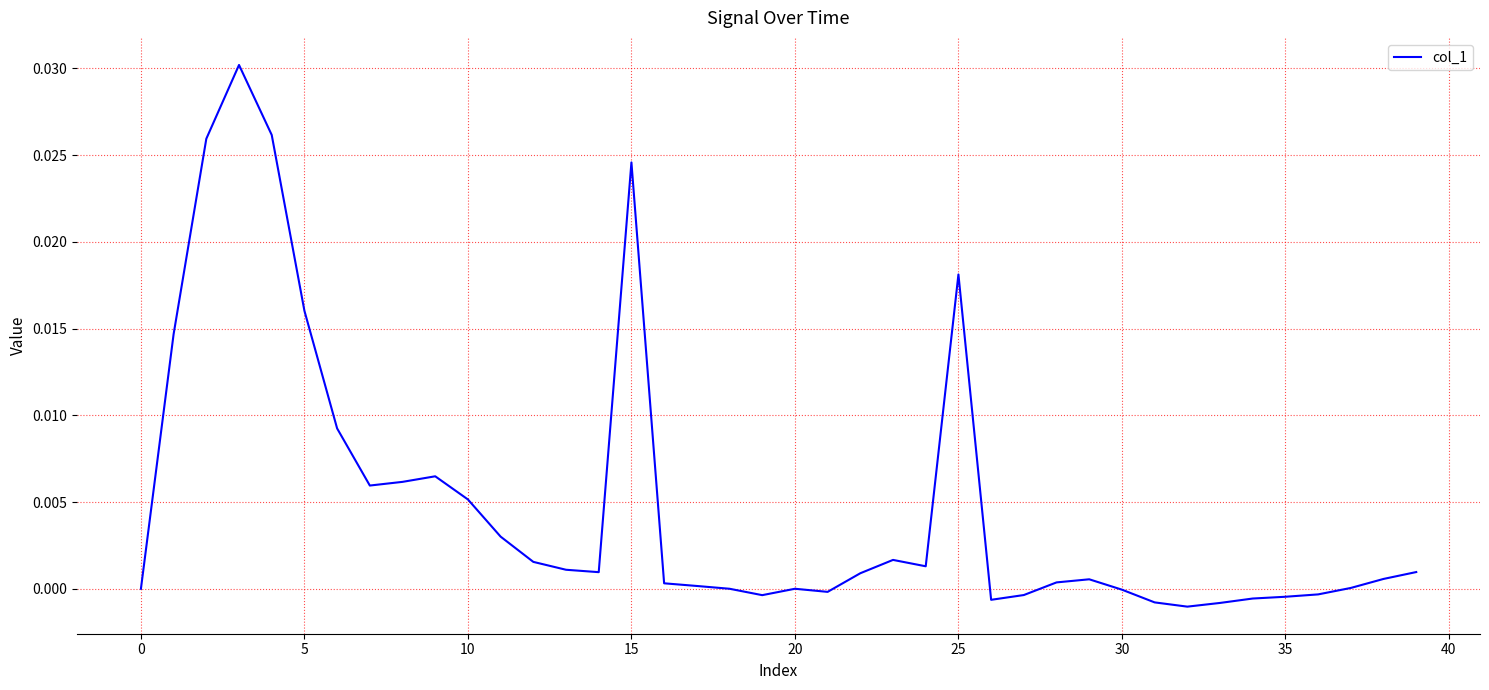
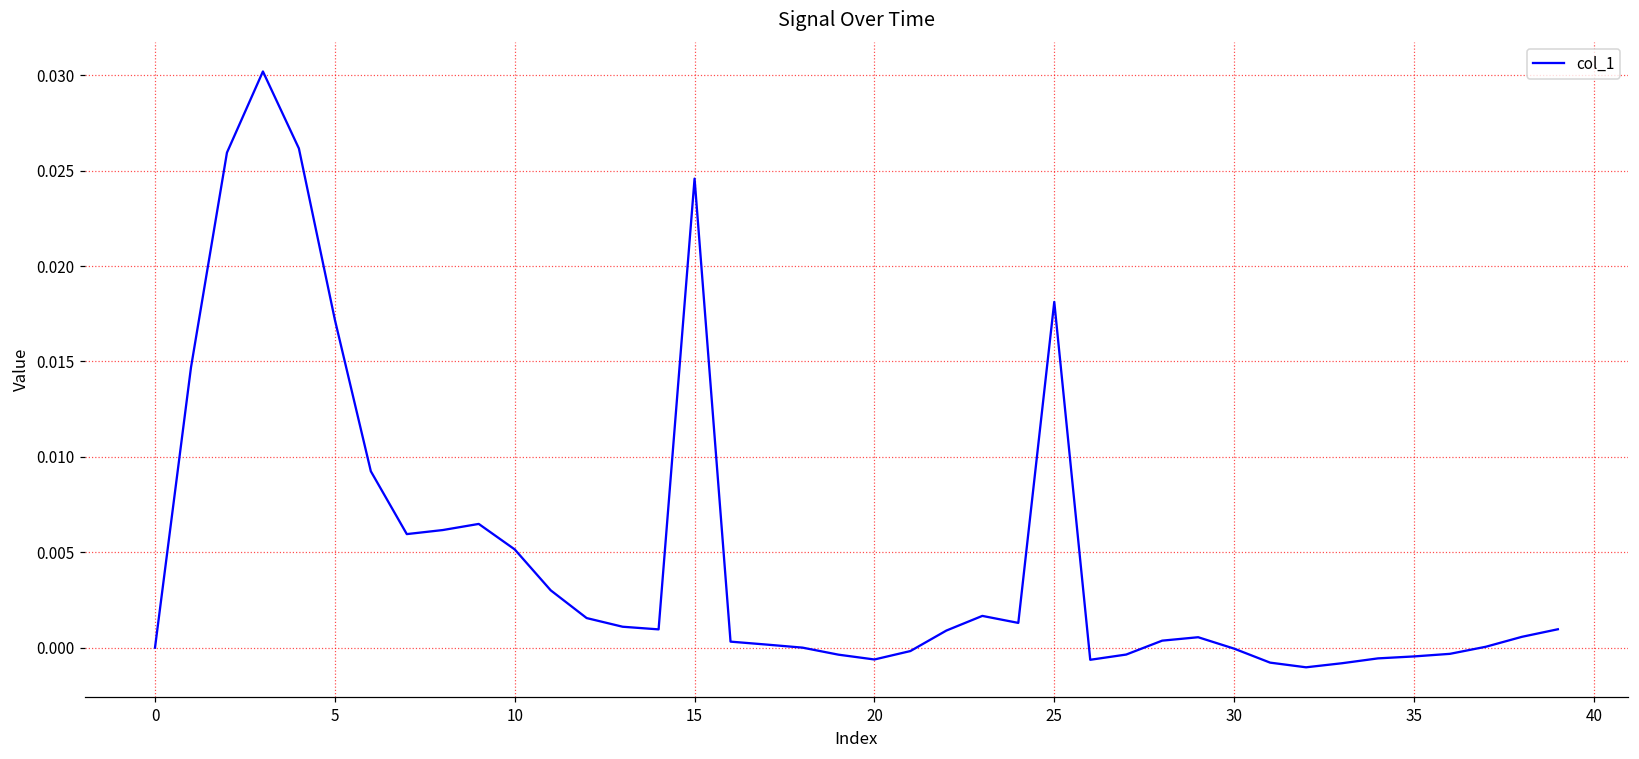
  {
    "0": 0.0000,
-   "5": 0.0160,
+   "5": 0.0172,
    "10": 0.0051,
    "15": 0.0246,
-   "20": 0.0000,
+   "20": -0.0006,
    "25": 0.0181,
    "30": -0.0001,
    "35": -0.0005
  }
